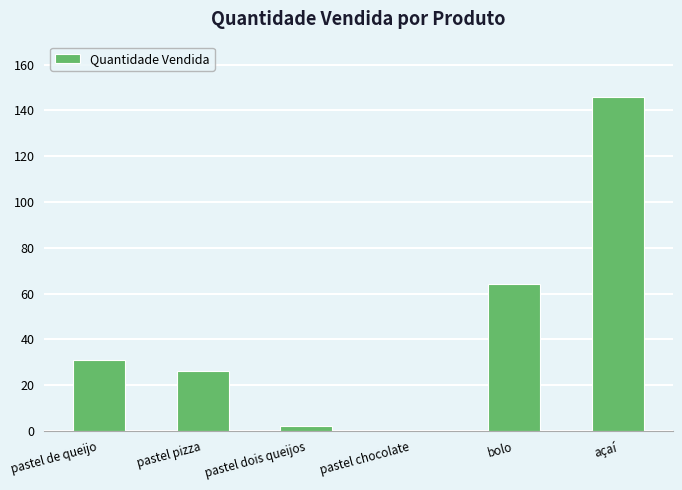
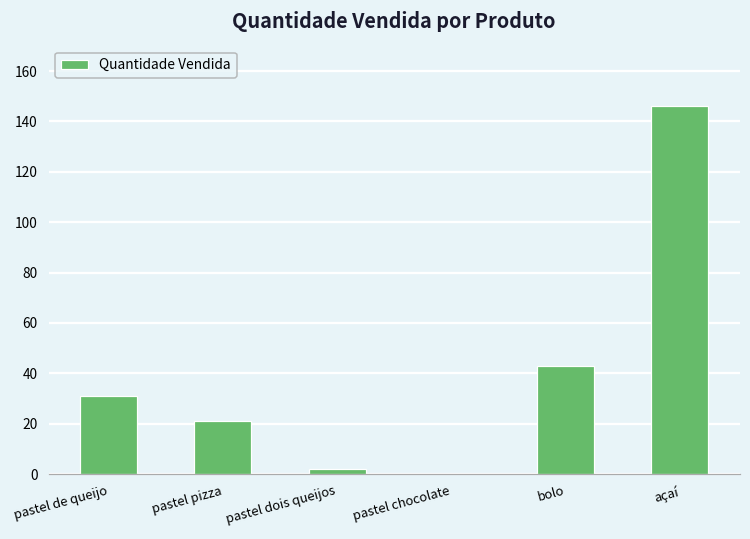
  {
    "pastel de queijo": 31,
-   "pastel pizza": 26,
+   "pastel pizza": 21,
    "pastel dois queijos": 2,
    "pastel chocolate": 0,
-   "bolo": 64,
+   "bolo": 43,
    "açaí": 146
  }
